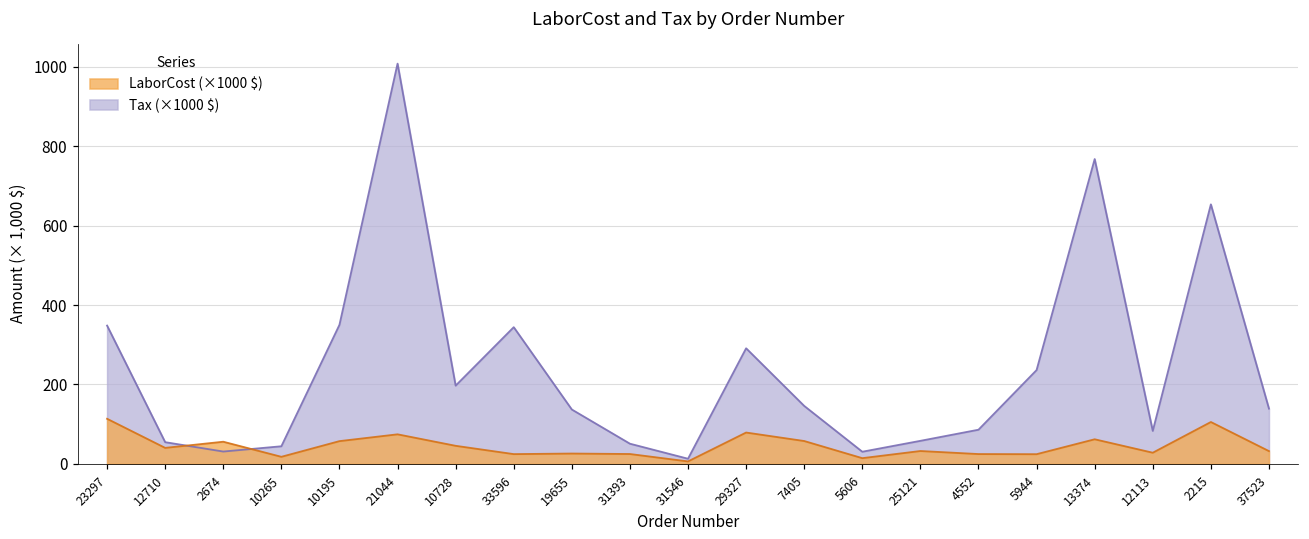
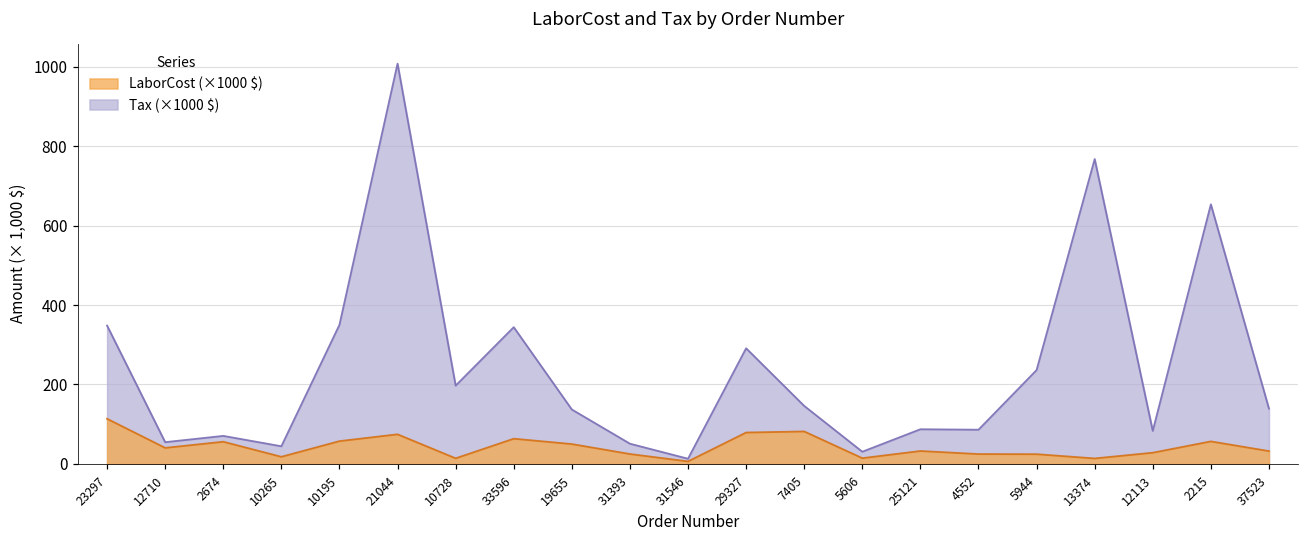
  {
    "Tax (×1000 $)": {
      "23297": 350,
      "12710": 50,
-     "2674": 30,
+     "2674": 70,
      "10265": 40,
      "10195": 350,
      "21044": 1010,
      "10728": 200,
      "33596": 340,
      "19655": 140,
      "31393": 50,
      "29327": 290,
      "7405": 150,
      "5606": 30,
-     "25121": 60,
+     "25121": 90,
      "4552": 90,
      "5944": 240,
      "13374": 770,
      "12113": 80,
      "2215": 650,
      "37523": 140
    },
    "LaborCost (×1000 $)": {
      "23297": 110,
      "12710": 40,
      "2674": 60,
      "10265": 20,
      "10195": 60,
      "21044": 70,
-     "10728": 50,
-     "33596": 20,
-     "19655": 30,
+     "10728": 10,
+     "33596": 60,
+     "19655": 50,
      "31393": 20,
      "29327": 80,
-     "7405": 60,
+     "7405": 80,
      "5606": 10,
      "25121": 30,
      "4552": 20,
      "5944": 20,
-     "13374": 60,
+     "13374": 10,
      "12113": 30,
-     "2215": 110,
+     "2215": 60,
      "37523": 30
    }
  }
